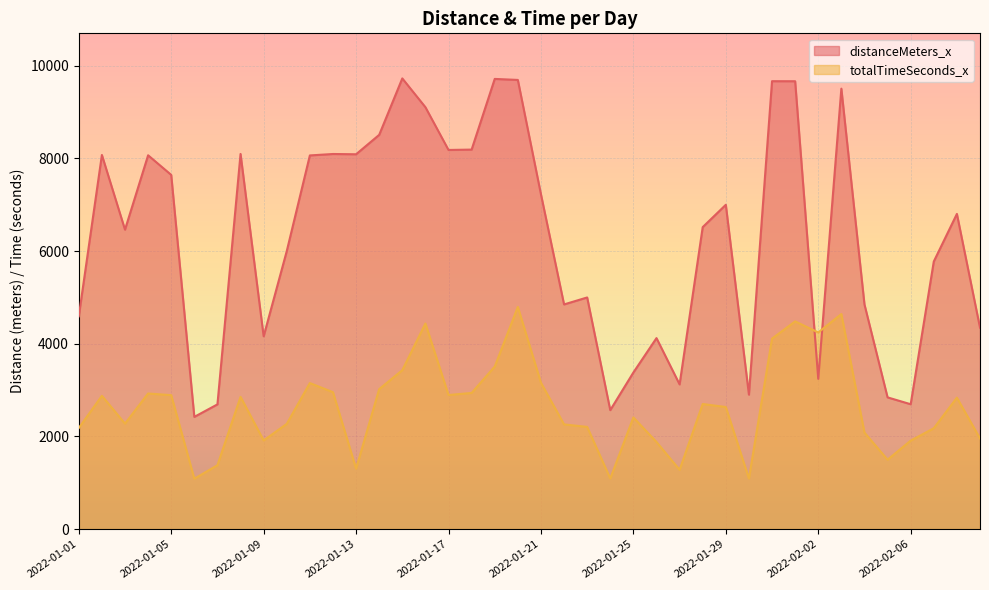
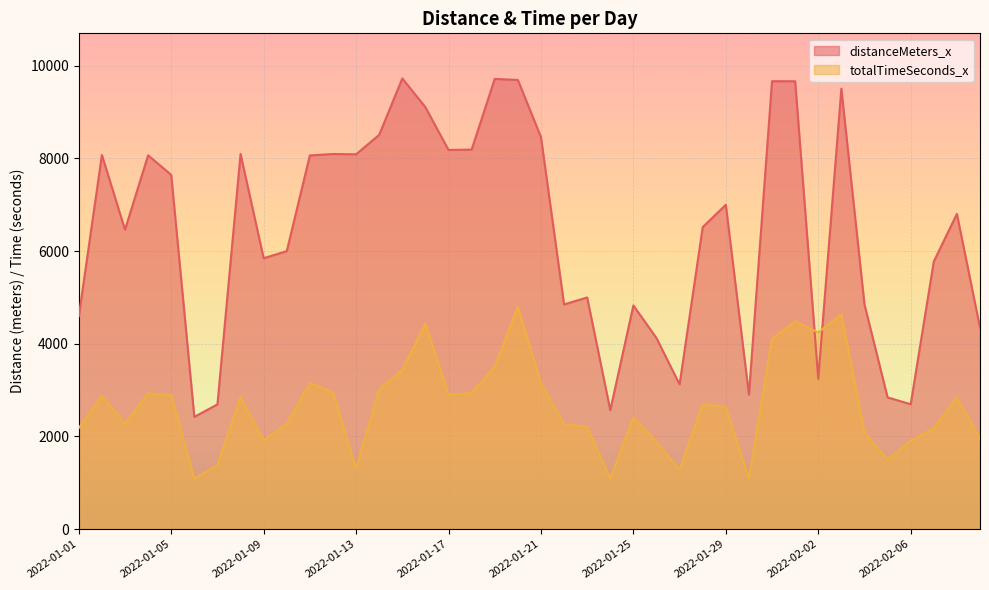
  {
    "distanceMeters_x": {
      "2022-01-01": 4600,
      "2022-01-05": 7600,
-     "2022-01-09": 4200,
+     "2022-01-09": 5800,
      "2022-01-13": 8100,
      "2022-01-17": 8200,
-     "2022-01-21": 7200,
-     "2022-01-25": 3400,
+     "2022-01-21": 8500,
+     "2022-01-25": 4800,
      "2022-01-29": 7000,
      "2022-02-02": 3200,
      "2022-02-06": 2700
    },
    "totalTimeSeconds_x": {
      "2022-01-01": 2200,
      "2022-01-05": 2900,
      "2022-01-09": 1900,
      "2022-01-13": 1300,
      "2022-01-17": 2900,
      "2022-01-21": 3200,
      "2022-01-25": 2400,
      "2022-01-29": 2600,
      "2022-02-02": 4200,
      "2022-02-06": 1900
    }
  }
